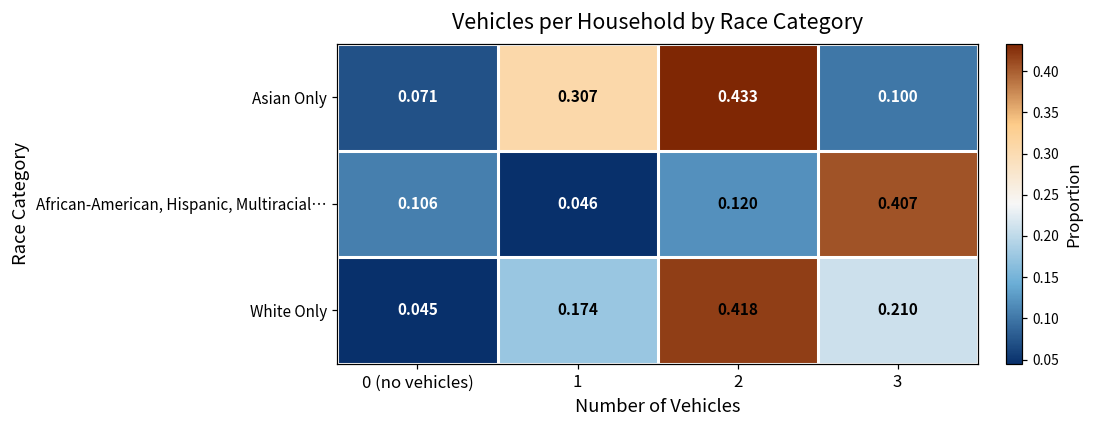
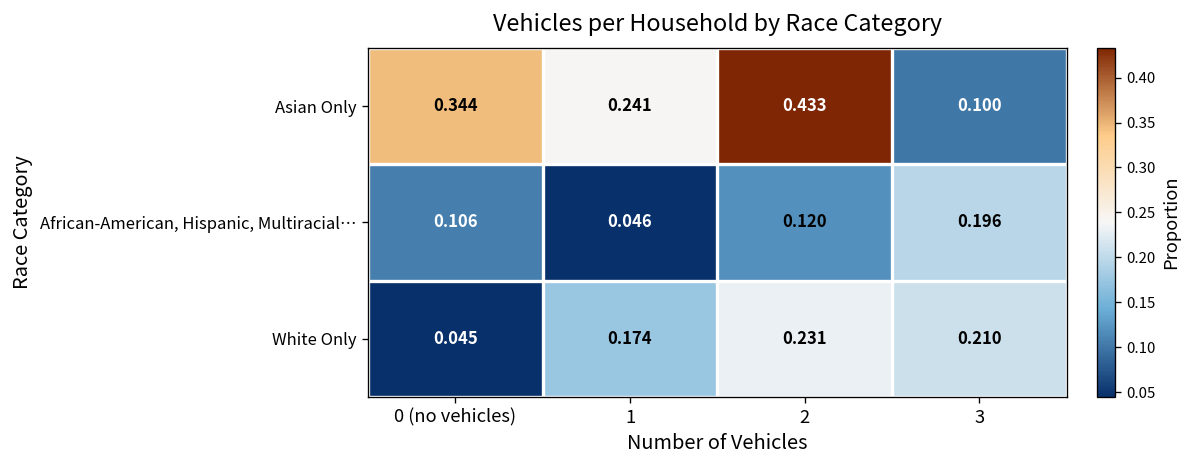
  {
    "Asian Only": {
-     "0 (no vehicles)": 0.071,
-     "1": 0.307,
+     "0 (no vehicles)": 0.344,
+     "1": 0.241,
      "2": 0.433,
      "3": 0.100
    },
    "African-American, Hispanic, Multiracial…": {
      "0 (no vehicles)": 0.106,
      "1": 0.046,
      "2": 0.120,
-     "3": 0.407
+     "3": 0.196
    },
    "White Only": {
      "0 (no vehicles)": 0.045,
      "1": 0.174,
-     "2": 0.418,
+     "2": 0.231,
      "3": 0.210
    }
  }
